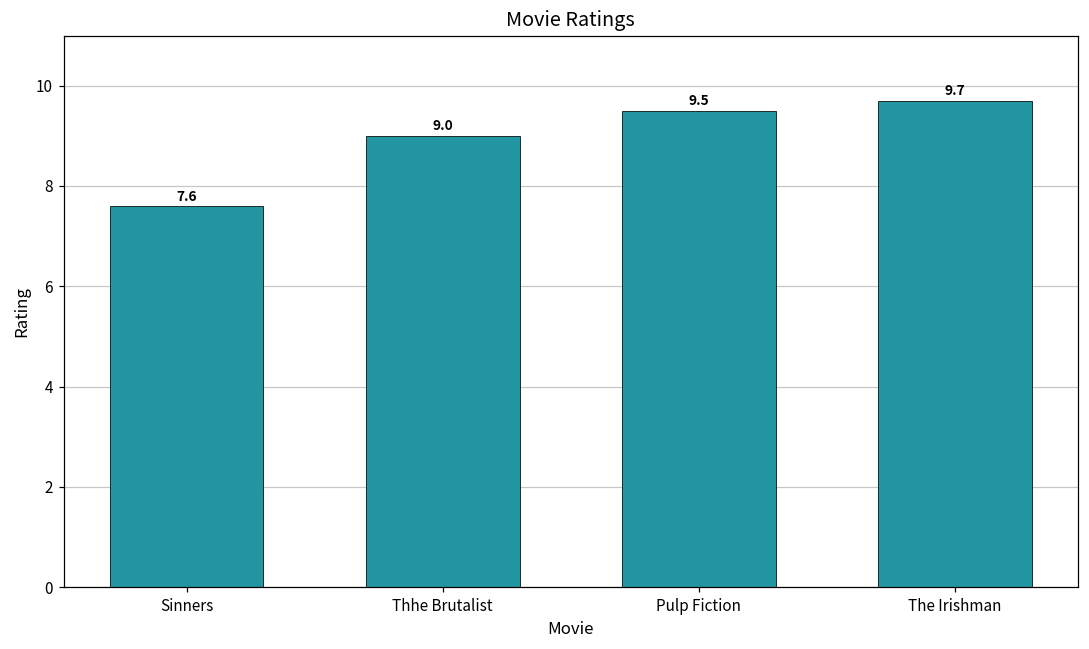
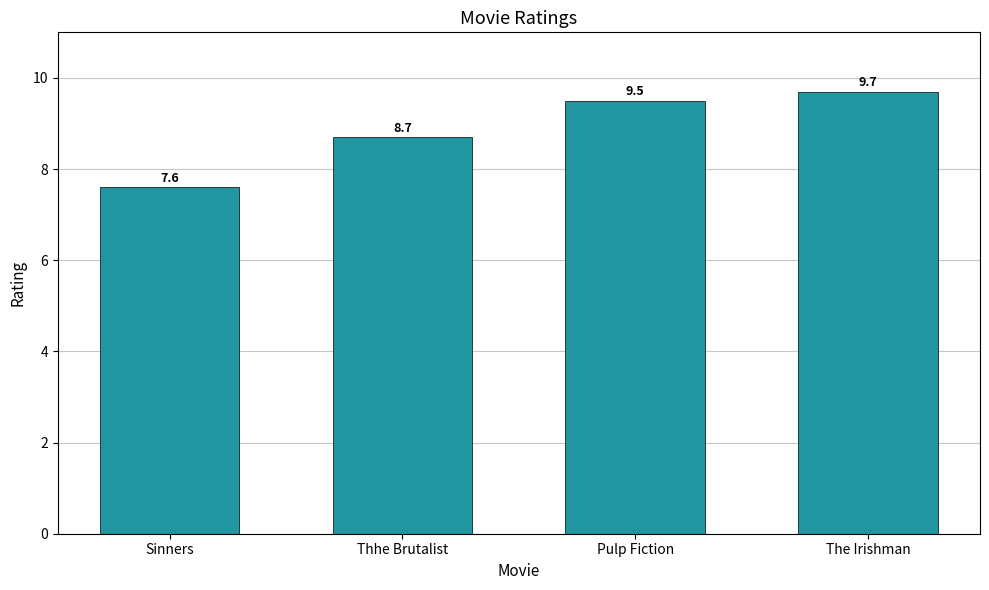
  {
    "Sinners": 7.6,
-   "Thhe Brutalist": 9.0,
+   "Thhe Brutalist": 8.7,
    "Pulp Fiction": 9.5,
    "The Irishman": 9.7
  }
